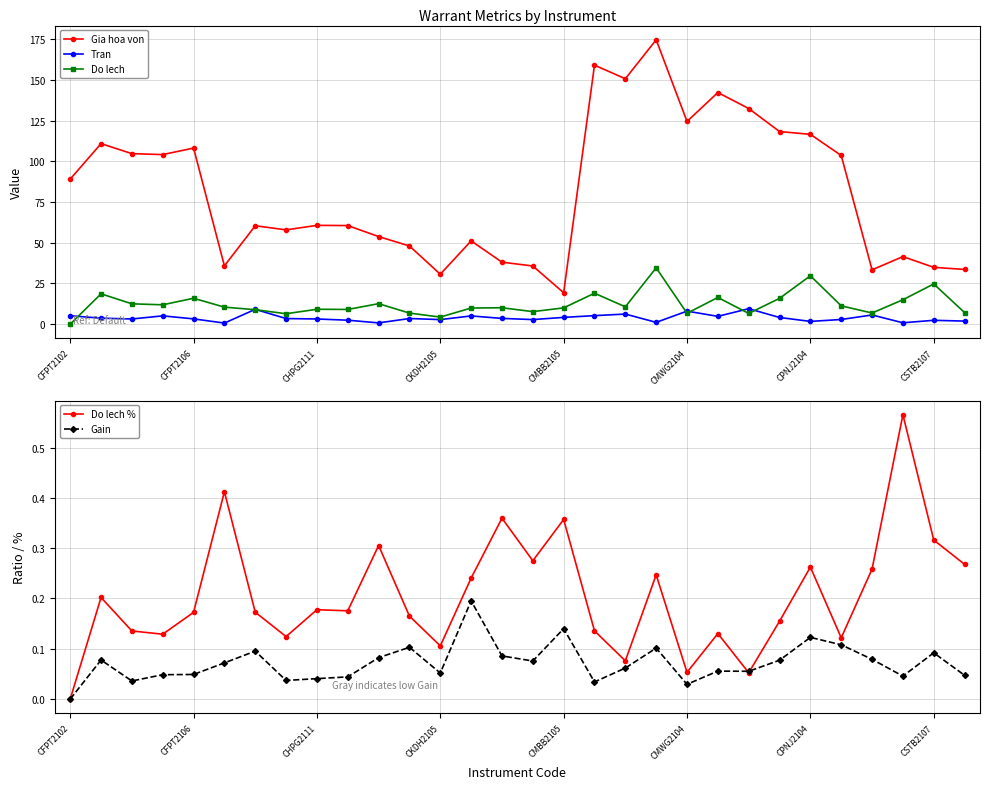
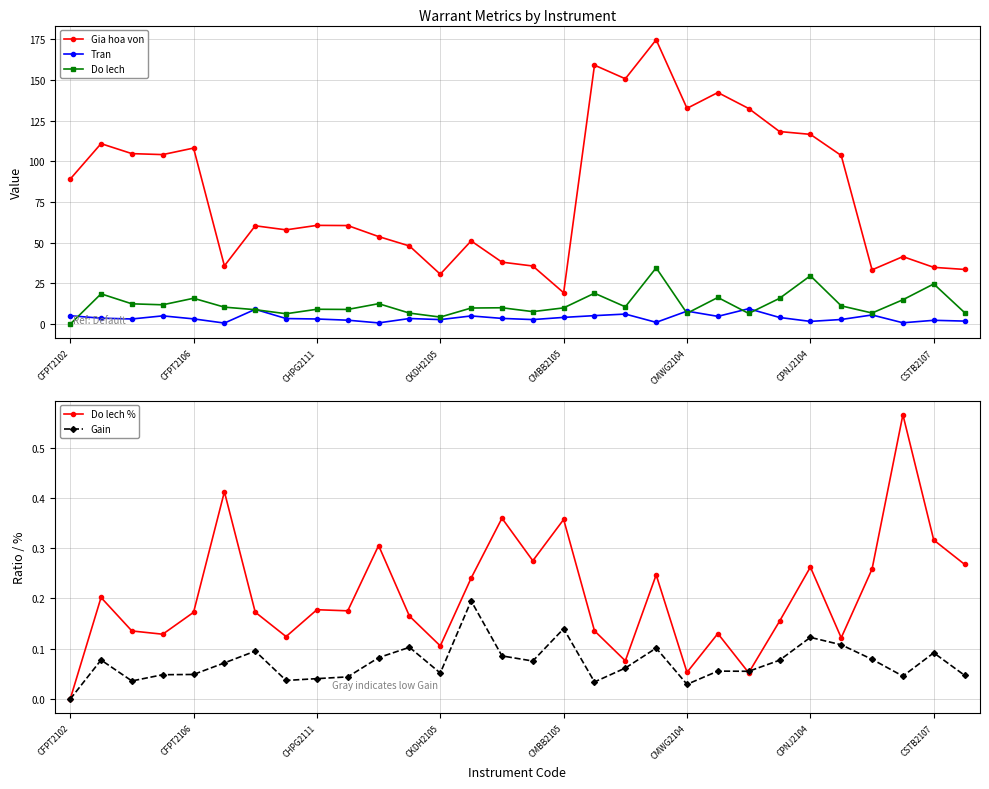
  {
    "Warrant Metrics by Instrument": {
      "Gia hoa von": {
        "CFPT2102": 89,
        "CFPT2106": 108,
        "CHPG2111": 61,
        "CKDH2105": 31,
        "CMBB2105": 19,
-       "CMWG2104": 124,
+       "CMWG2104": 132,
        "CPNJ2104": 117,
        "CSTB2107": 35
      },
      "Tran": {
        "CFPT2102": 5,
        "CFPT2106": 3,
        "CHPG2111": 3,
        "CMBB2105": 4,
        "CPNJ2104": 2,
        "CSTB2107": 2
      },
      "Do lech": {
        "CFPT2102": 0,
        "CFPT2106": 16,
        "CHPG2111": 9,
        "CMBB2105": 10,
        "CPNJ2104": 30,
        "CSTB2107": 25
      }
    }
  }
